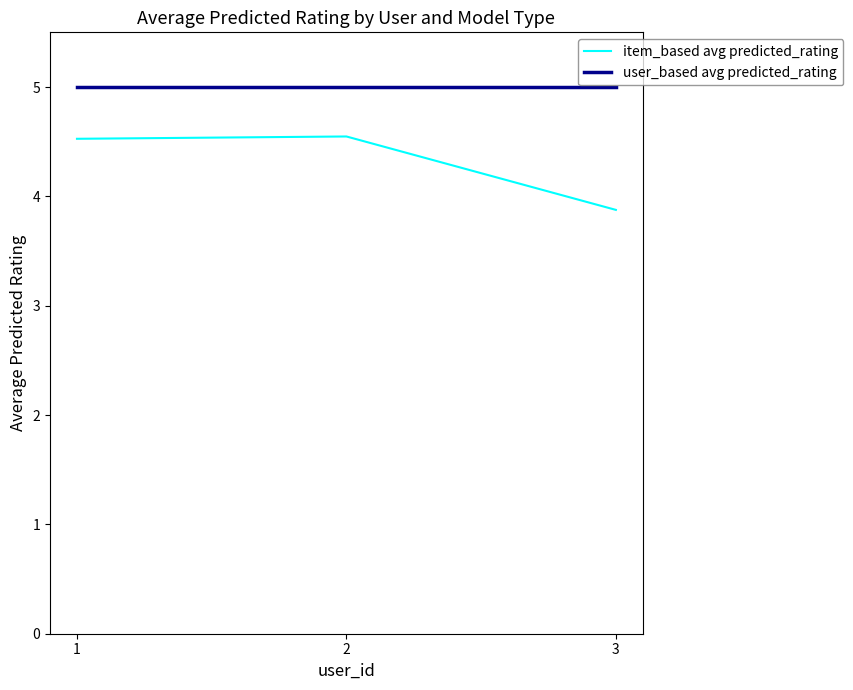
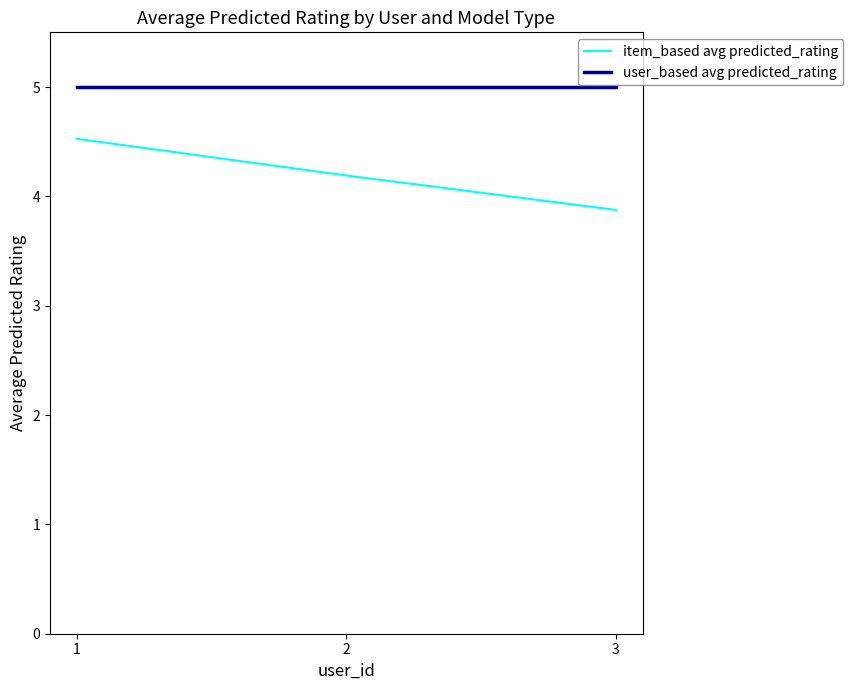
  {
    "item_based avg predicted_rating": {
      "1": 4.53,
-     "2": 4.55,
+     "2": 4.19,
      "3": 3.88
    },
    "user_based avg predicted_rating": {
      "1": 5.00,
      "2": 5.00,
      "3": 5.00
    }
  }
